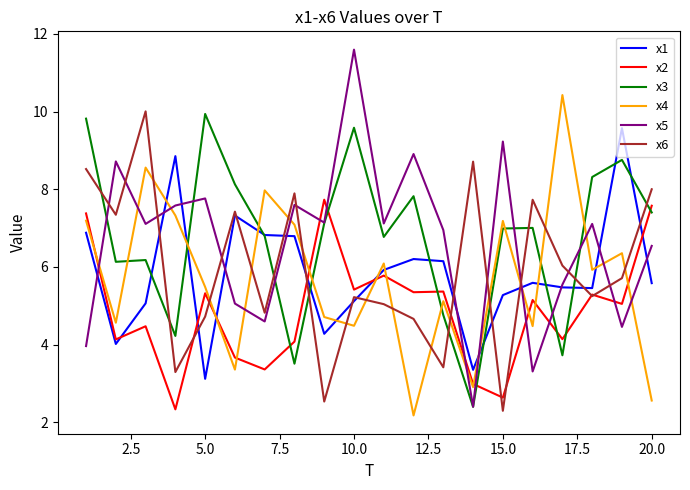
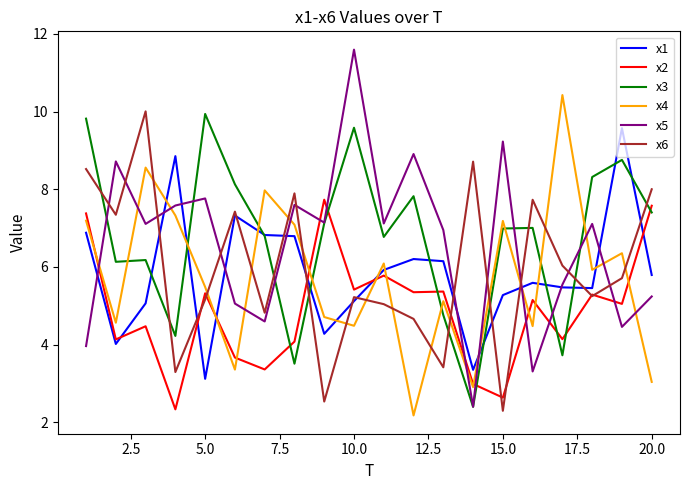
  {
    "x1": {
      "5.0": 3.1,
      "10.0": 5.1,
      "15.0": 5.3,
-     "20.0": 5.6
+     "20.0": 5.8
    },
    "x2": {
      "5.0": 5.3,
      "10.0": 5.4,
      "15.0": 2.6,
      "20.0": 7.6
    },
    "x3": {
      "5.0": 9.9,
      "10.0": 9.6,
      "15.0": 7.0,
      "20.0": 7.4
    },
    "x4": {
      "5.0": 5.5,
      "10.0": 4.5,
      "15.0": 7.2,
-     "20.0": 2.6
+     "20.0": 3.0
    },
    "x5": {
      "5.0": 7.8,
      "10.0": 11.6,
      "15.0": 9.2,
-     "20.0": 6.5
+     "20.0": 5.2
    },
    "x6": {
-     "5.0": 4.7,
+     "5.0": 5.2,
      "10.0": 5.2,
      "15.0": 2.3,
      "20.0": 8.0
    }
  }
